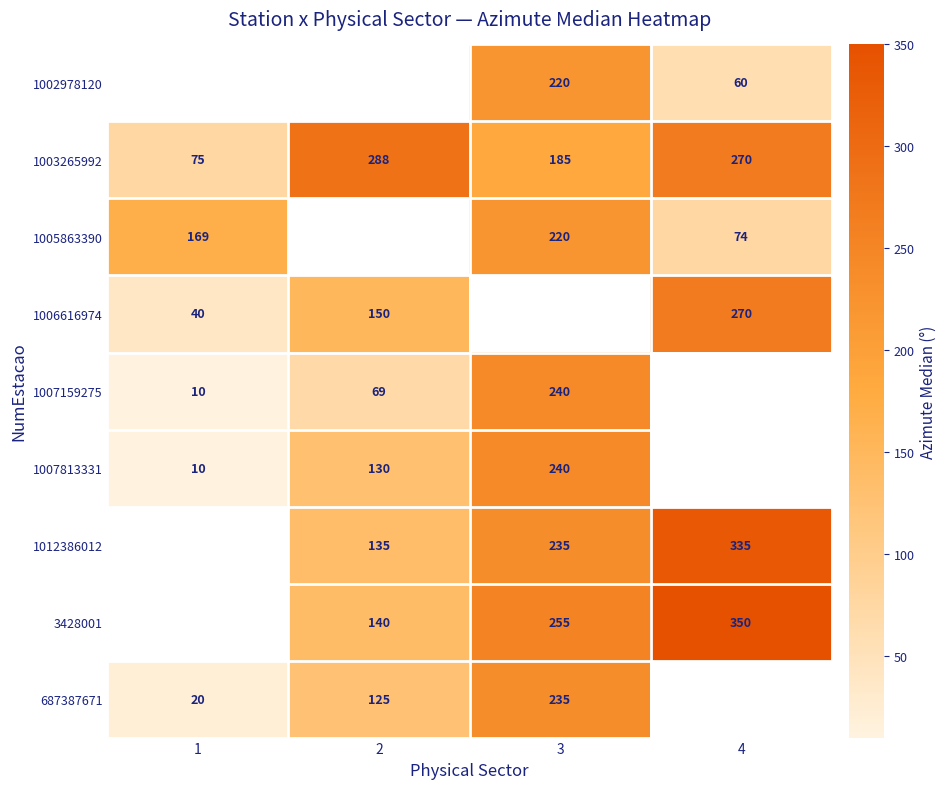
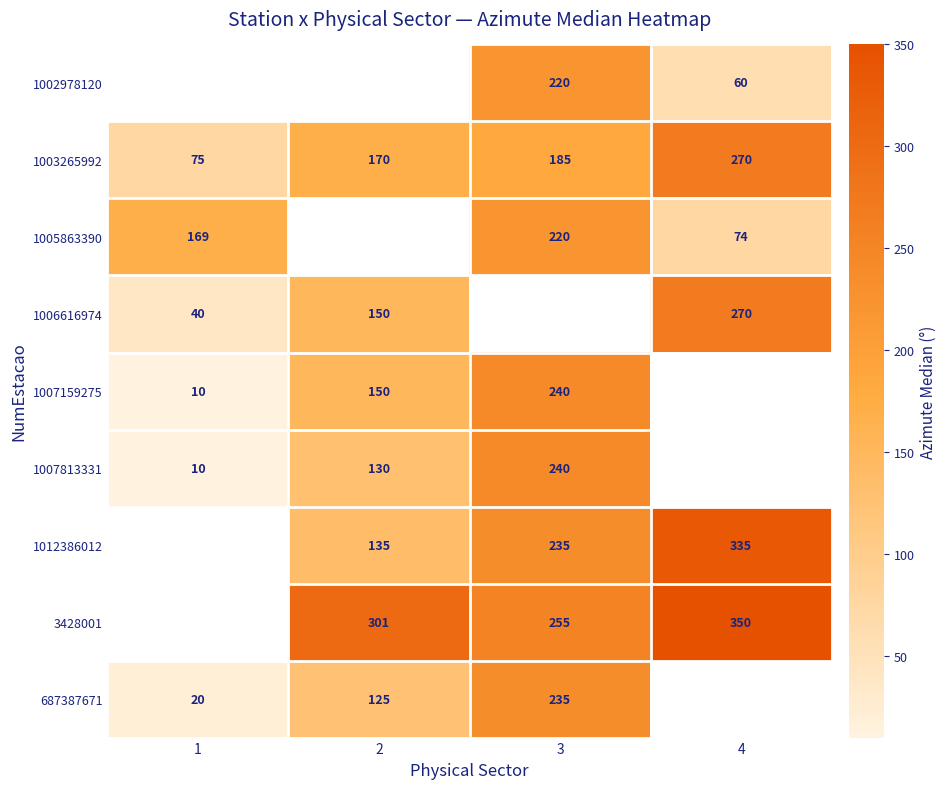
  {
    "1002978120": {
      "3": 220,
      "4": 60
    },
    "1003265992": {
      "1": 75,
-     "2": 288,
+     "2": 170,
      "3": 185,
      "4": 270
    },
    "1005863390": {
      "1": 169,
      "3": 220,
      "4": 74
    },
    "1006616974": {
      "1": 40,
      "2": 150,
      "4": 270
    },
    "1007159275": {
      "1": 10,
-     "2": 69,
+     "2": 150,
      "3": 240
    },
    "1007813331": {
      "1": 10,
      "2": 130,
      "3": 240
    },
    "1012386012": {
      "2": 135,
      "3": 235,
      "4": 335
    },
    "3428001": {
-     "2": 140,
+     "2": 301,
      "3": 255,
      "4": 350
    },
    "687387671": {
      "1": 20,
      "2": 125,
      "3": 235
    }
  }
